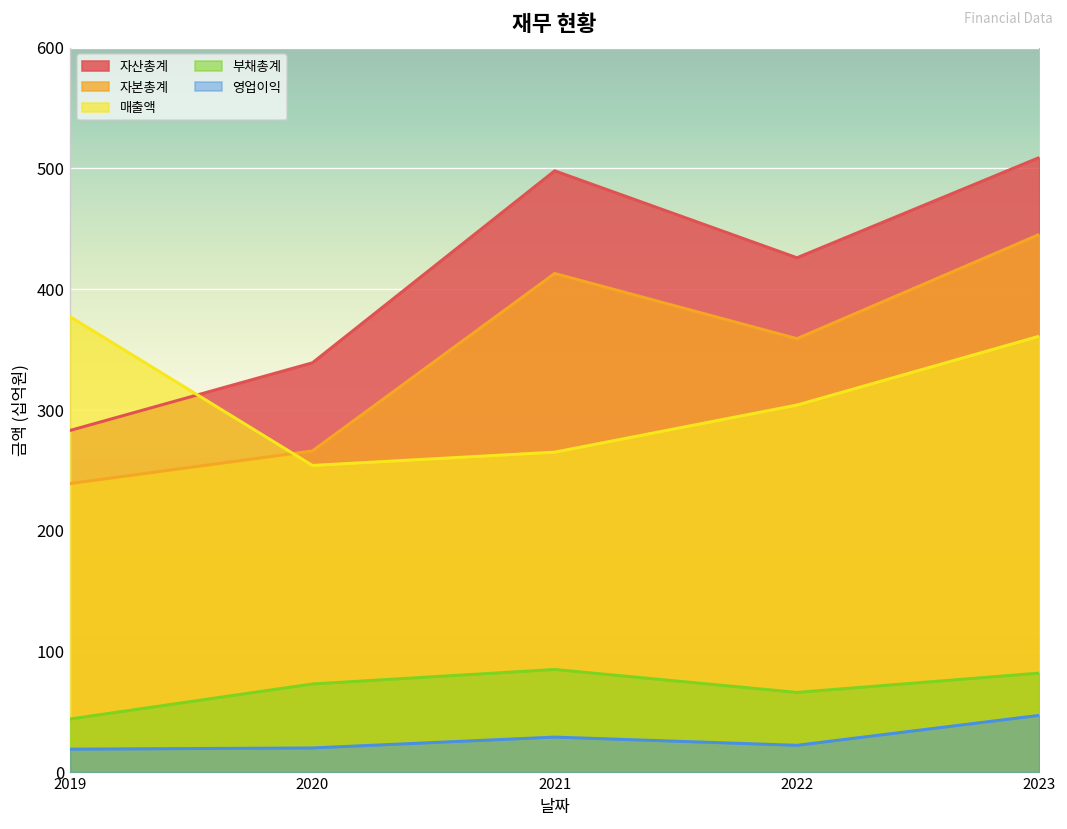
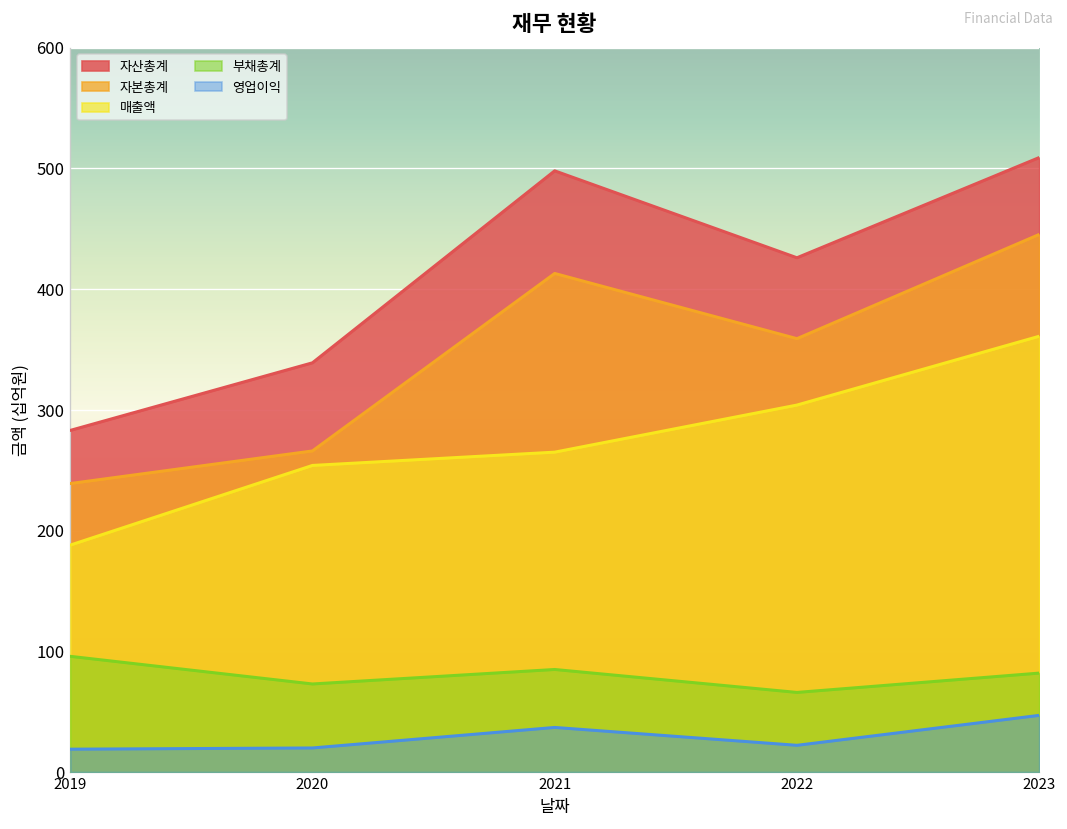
  {
    "자산총계": {
      "2019": 283,
      "2020": 339,
      "2021": 498,
      "2022": 426,
      "2023": 509
    },
    "자본총계": {
      "2019": 239,
      "2020": 266,
      "2021": 413,
      "2022": 359,
      "2023": 445
    },
    "매출액": {
-     "2019": 377,
+     "2019": 188,
      "2020": 254,
      "2021": 265,
      "2022": 304,
      "2023": 361
    },
    "부채총계": {
-     "2019": 44,
+     "2019": 96,
      "2020": 73,
      "2021": 85,
      "2022": 66,
      "2023": 82
    },
    "영업이익": {
      "2019": 19,
      "2020": 20,
-     "2021": 29,
+     "2021": 37,
      "2022": 22,
      "2023": 47
    }
  }
